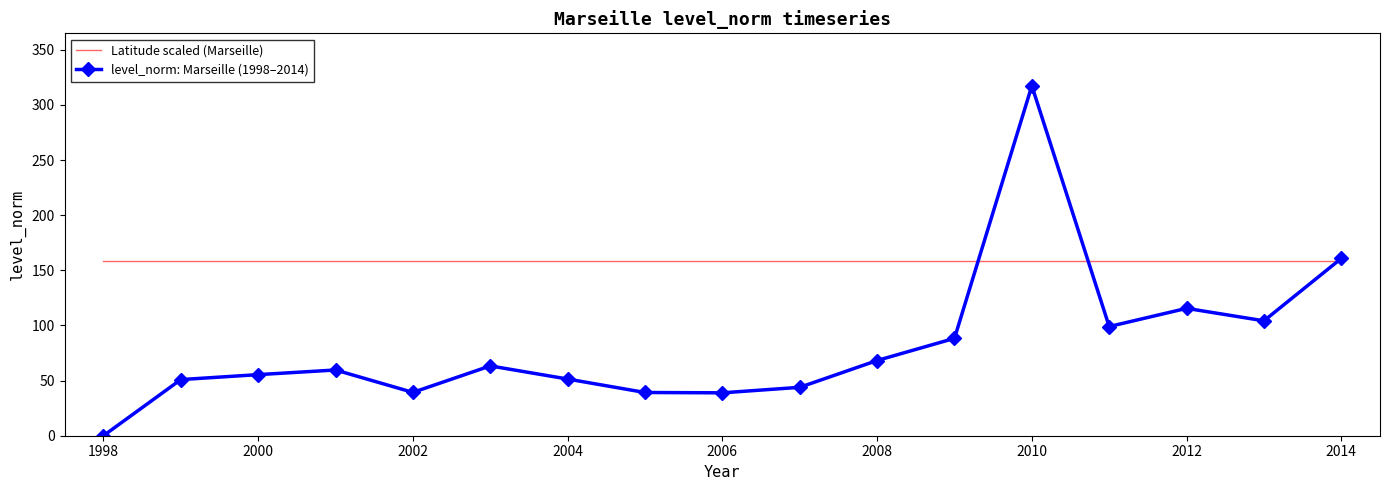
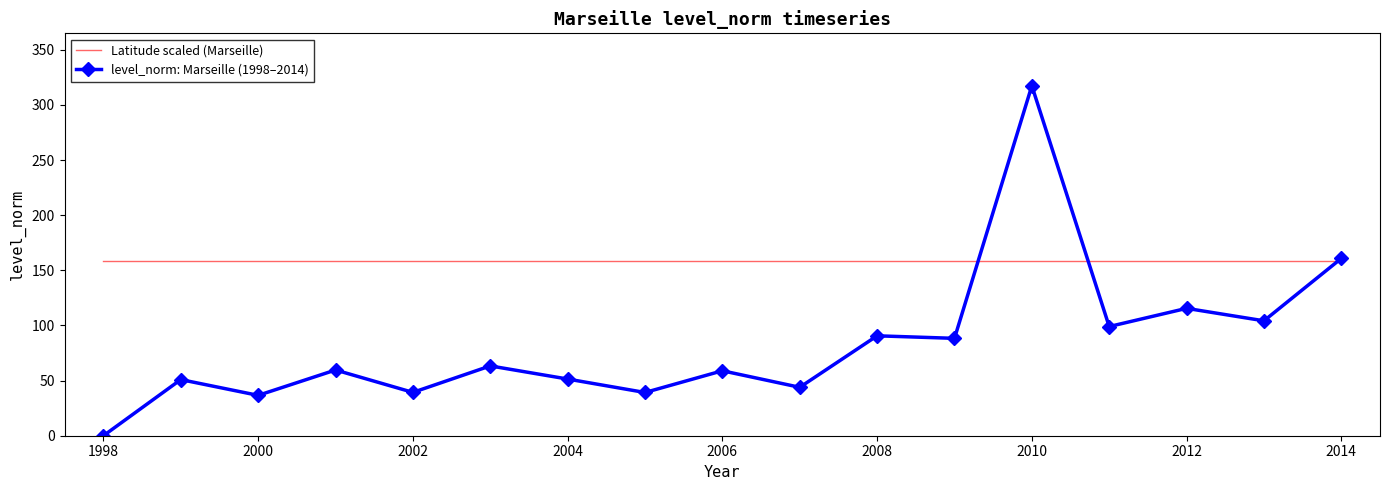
  {
    "Latitude scaled (Marseille)": {
      "1998": 159,
      "2000": 159,
      "2002": 159,
      "2004": 159,
      "2006": 159,
      "2008": 159,
      "2010": 159,
      "2012": 159
    },
    "level_norm: Marseille (1998–2014)": {
      "1998": 0,
-     "2000": 55,
+     "2000": 37,
      "2002": 39,
      "2004": 51,
-     "2006": 39,
-     "2008": 68,
+     "2006": 59,
+     "2008": 91,
      "2010": 317,
      "2012": 116
    }
  }
